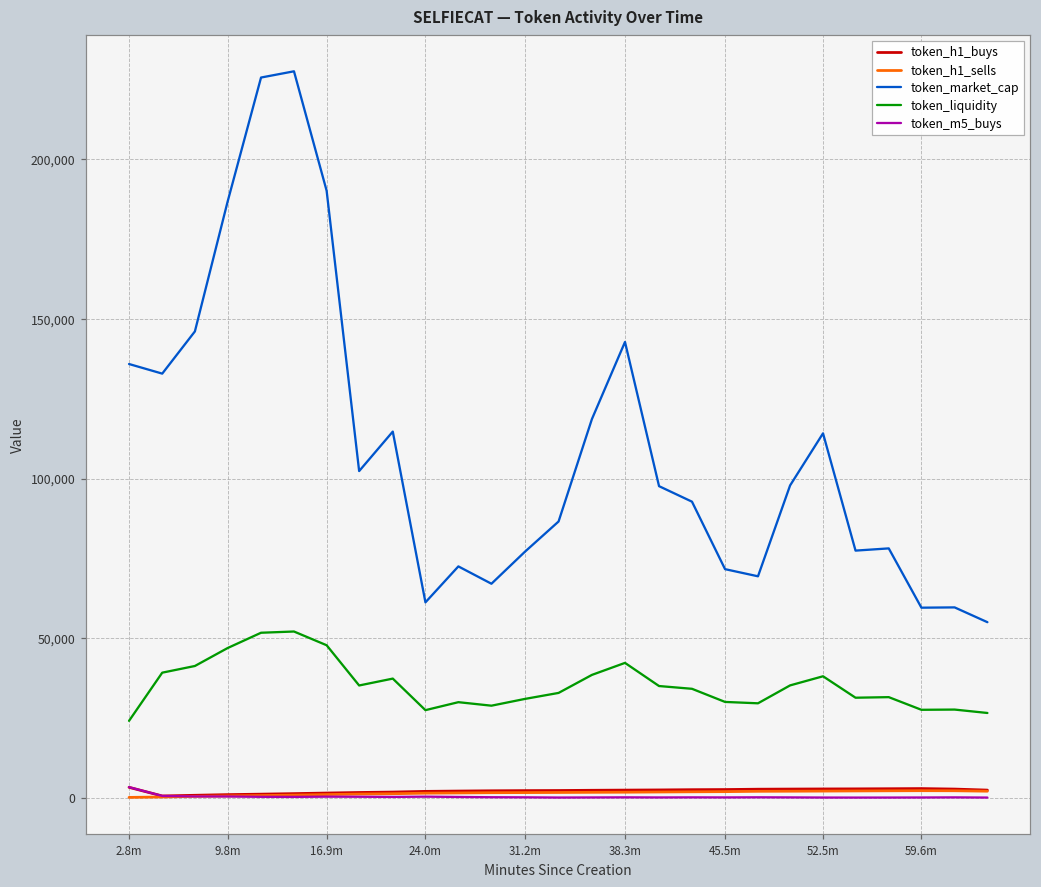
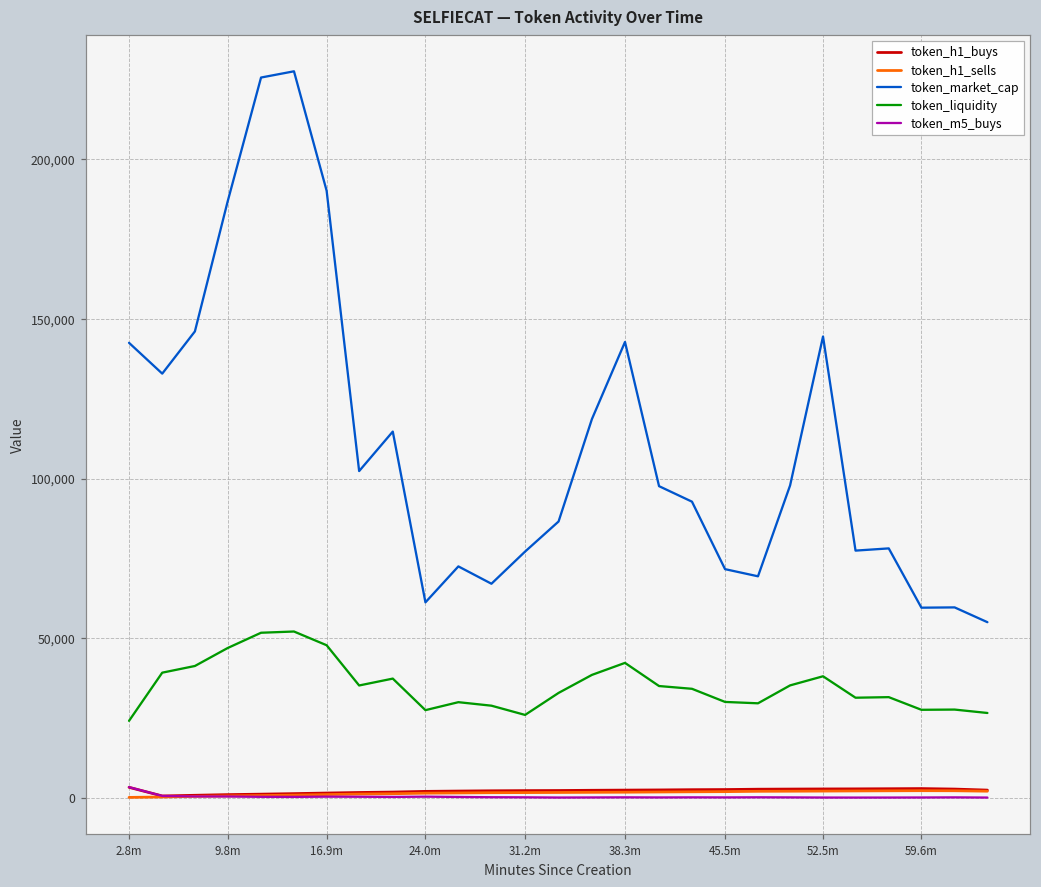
  {
    "token_h1_sells": {
      "2.8m": "0"
    },
    "token_market_cap": {
-     "2.8m": "136,000",
+     "2.8m": "143,000",
      "9.8m": "187,000",
      "16.9m": "190,000",
      "24.0m": "61,000",
      "31.2m": "77,000",
      "38.3m": "143,000",
      "45.5m": "72,000",
-     "52.5m": "114,000",
+     "52.5m": "145,000",
      "59.6m": "60,000"
    },
    "token_liquidity": {
      "2.8m": "24,000",
      "9.8m": "47,000",
      "16.9m": "48,000",
      "24.0m": "27,000",
-     "31.2m": "31,000",
+     "31.2m": "26,000",
      "38.3m": "42,000",
      "45.5m": "30,000",
      "52.5m": "38,000",
      "59.6m": "28,000"
    },
    "token_m5_buys": {
      "24.0m": "0",
      "31.2m": "0",
      "38.3m": "0",
      "45.5m": "0",
      "52.5m": "0",
      "59.6m": "0"
    }
  }
